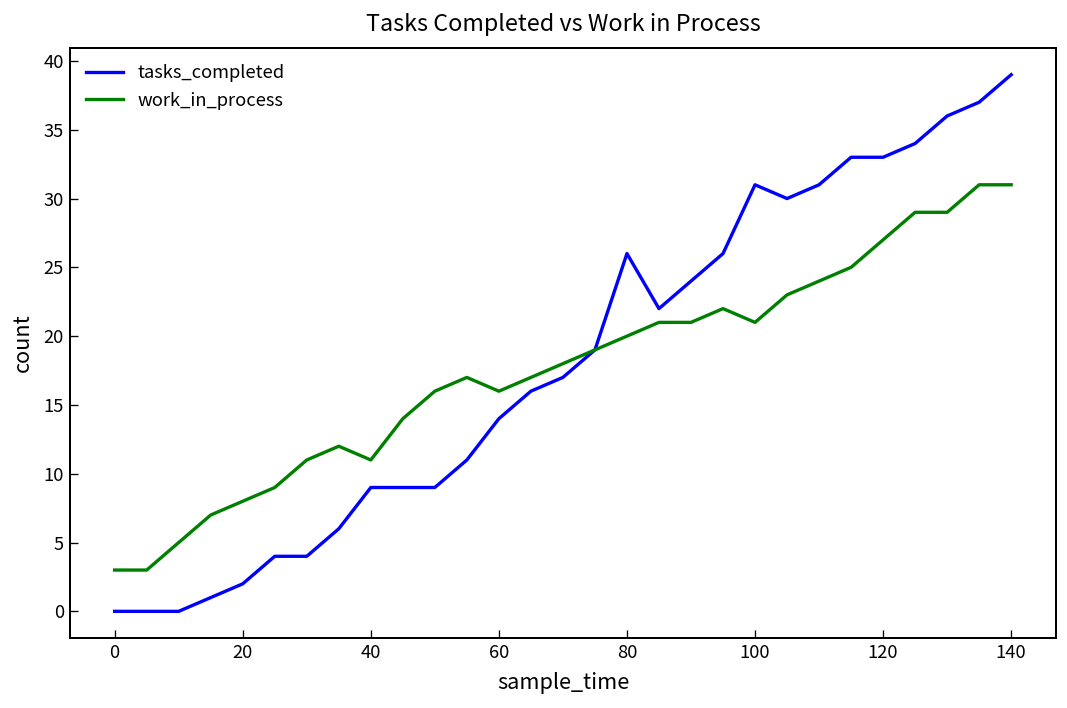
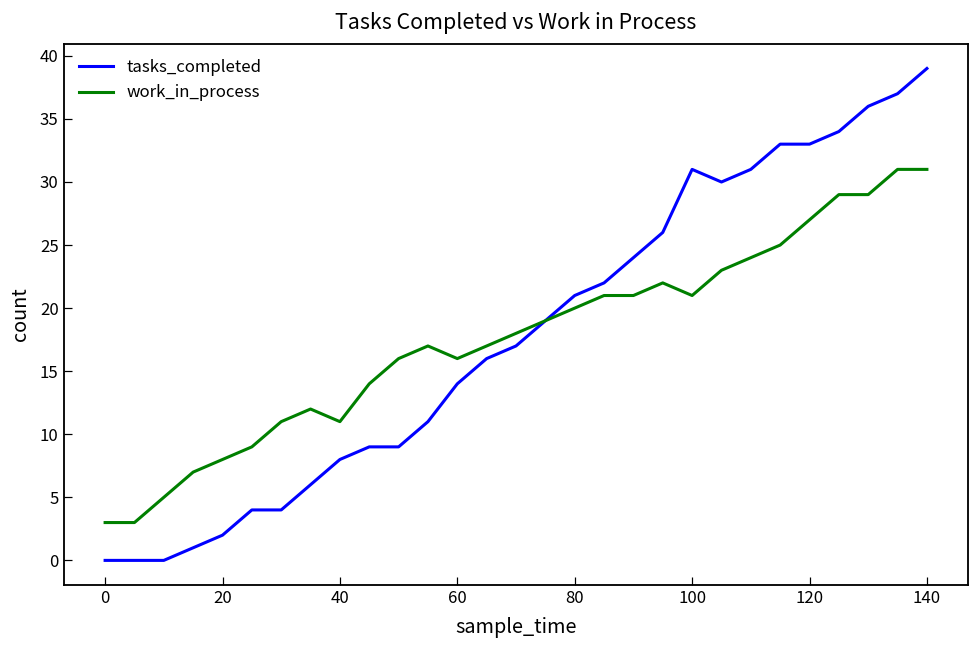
  {
    "tasks_completed": {
      "0": 0,
      "20": 2,
-     "40": 9,
+     "40": 8,
      "60": 14,
-     "80": 26,
+     "80": 21,
      "100": 31,
      "120": 33,
      "140": 39
    },
    "work_in_process": {
      "0": 3,
      "20": 8,
      "40": 11,
      "60": 16,
      "80": 20,
      "100": 21,
      "120": 27,
      "140": 31
    }
  }
